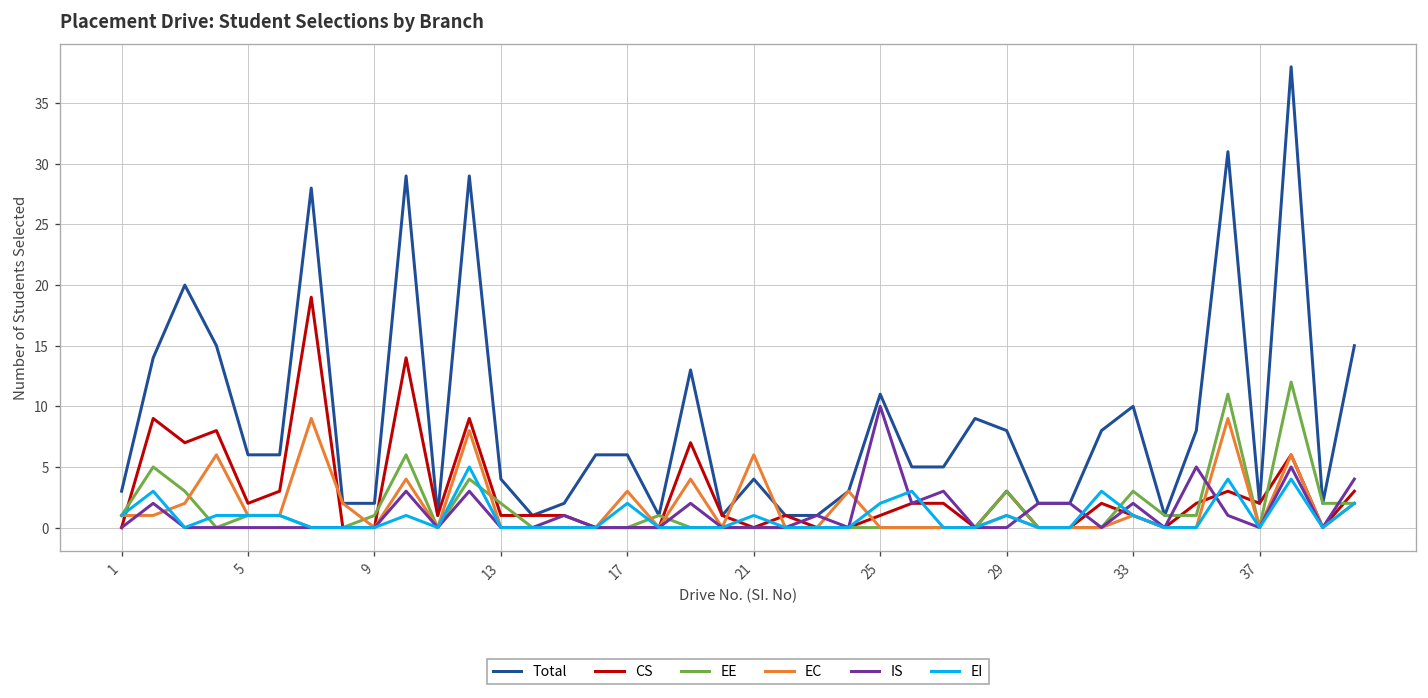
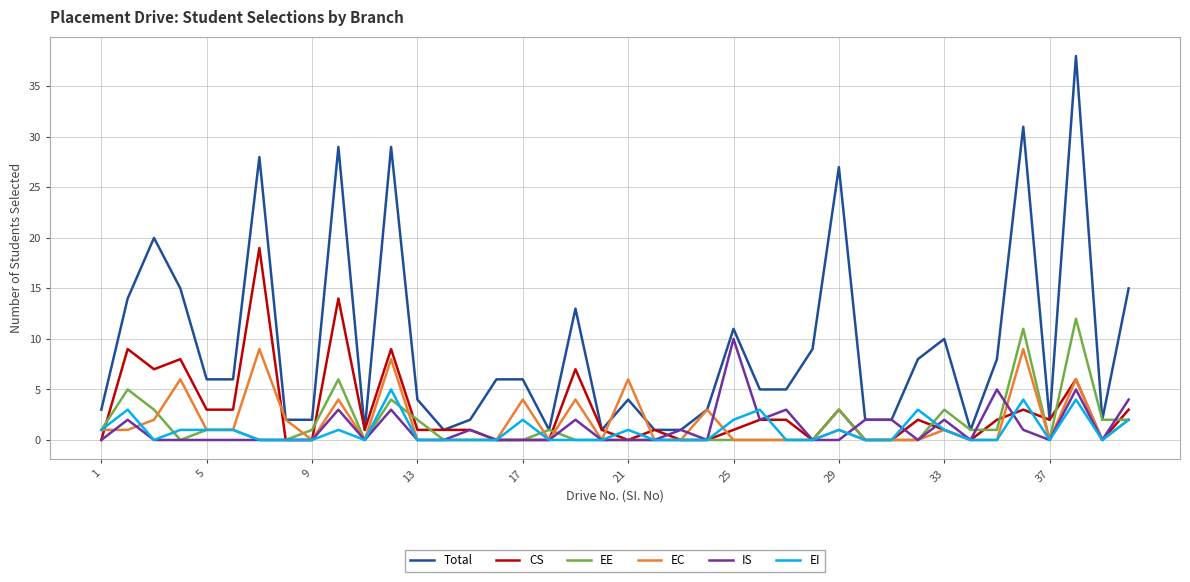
  {
    "Total": {
      "1": 3,
      "5": 6,
      "9": 2,
      "13": 4,
      "17": 6,
      "21": 4,
      "25": 11,
-     "29": 8,
+     "29": 27,
      "33": 10
    },
    "CS": {
-     "5": 2,
+     "5": 3,
      "13": 1,
      "25": 1
    },
    "EE": {
      "9": 1,
      "13": 2,
      "33": 3
    },
    "EC": {
-     "17": 3,
+     "17": 4,
      "21": 6
    },
    "IS": {
      "5": 0,
      "25": 10,
      "29": 0,
      "33": 2
    },
    "EI": {
      "17": 2,
      "21": 1,
      "25": 2
    }
  }
